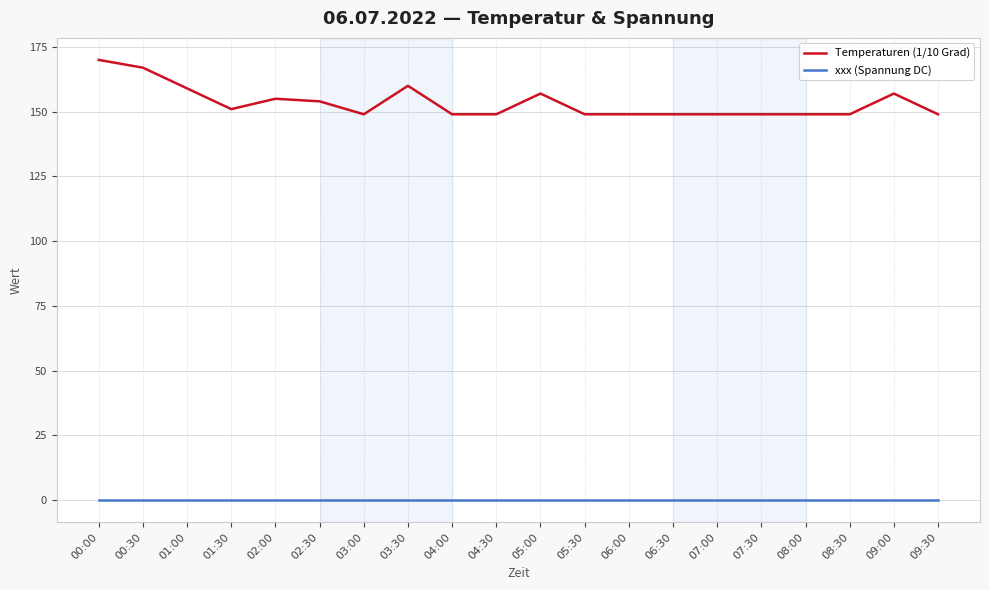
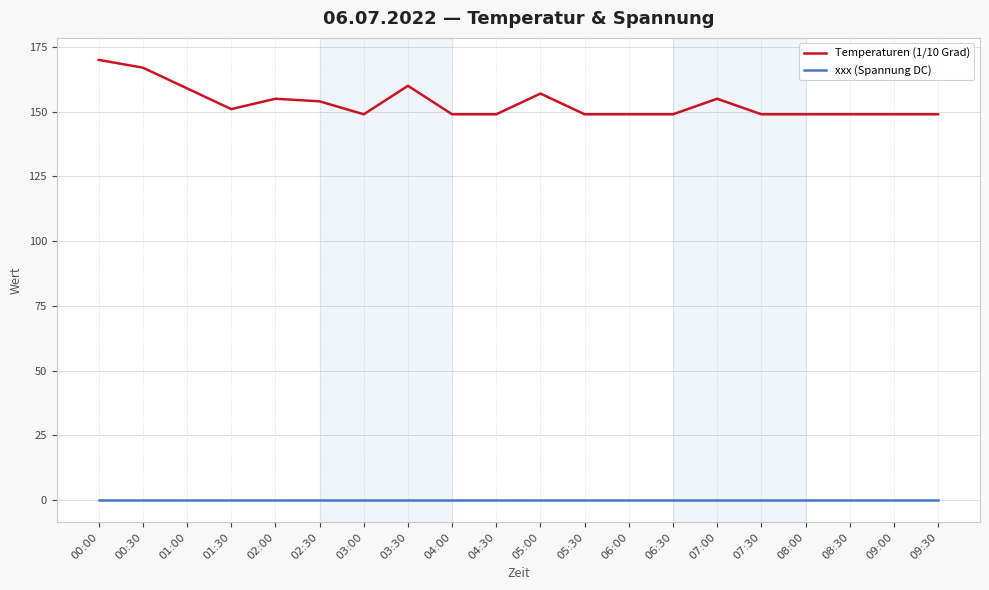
  {
    "Temperaturen (1/10 Grad)": {
      "00:00": 170,
      "00:30": 167,
      "01:00": 159,
      "01:30": 151,
      "02:00": 155,
      "02:30": 154,
      "03:00": 149,
      "03:30": 160,
      "04:00": 149,
      "04:30": 149,
      "05:00": 157,
      "05:30": 149,
      "06:00": 149,
      "06:30": 149,
-     "07:00": 149,
+     "07:00": 155,
      "07:30": 149,
      "08:00": 149,
      "08:30": 149,
-     "09:00": 157,
+     "09:00": 149,
      "09:30": 149
    },
    "xxx (Spannung DC)": {
      "00:00": 0,
      "00:30": 0,
      "01:00": 0,
      "01:30": 0,
      "02:00": 0,
      "02:30": 0,
      "03:00": 0,
      "03:30": 0,
      "04:00": 0,
      "04:30": 0,
      "05:00": 0,
      "05:30": 0,
      "06:00": 0,
      "06:30": 0,
      "07:00": 0,
      "07:30": 0,
      "08:00": 0,
      "08:30": 0,
      "09:00": 0,
      "09:30": 0
    }
  }
